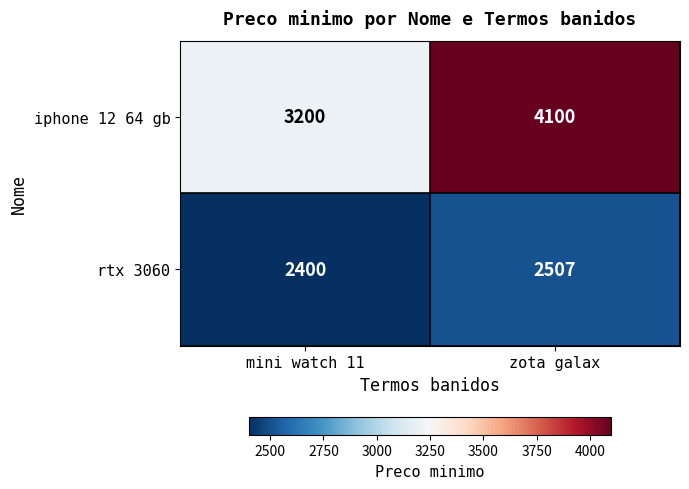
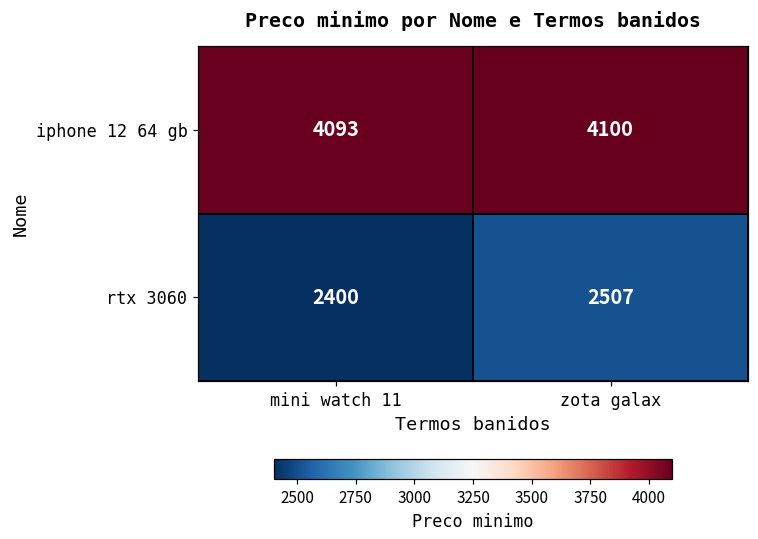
  {
    "iphone 12 64 gb": {
-     "mini watch 11": 3200,
+     "mini watch 11": 4093,
      "zota galax": 4100
    },
    "rtx 3060": {
      "mini watch 11": 2400,
      "zota galax": 2507
    }
  }
